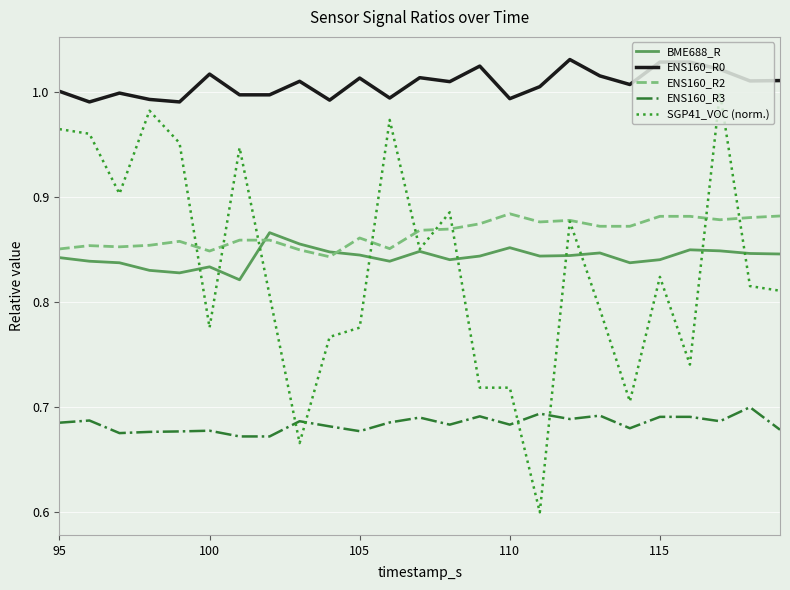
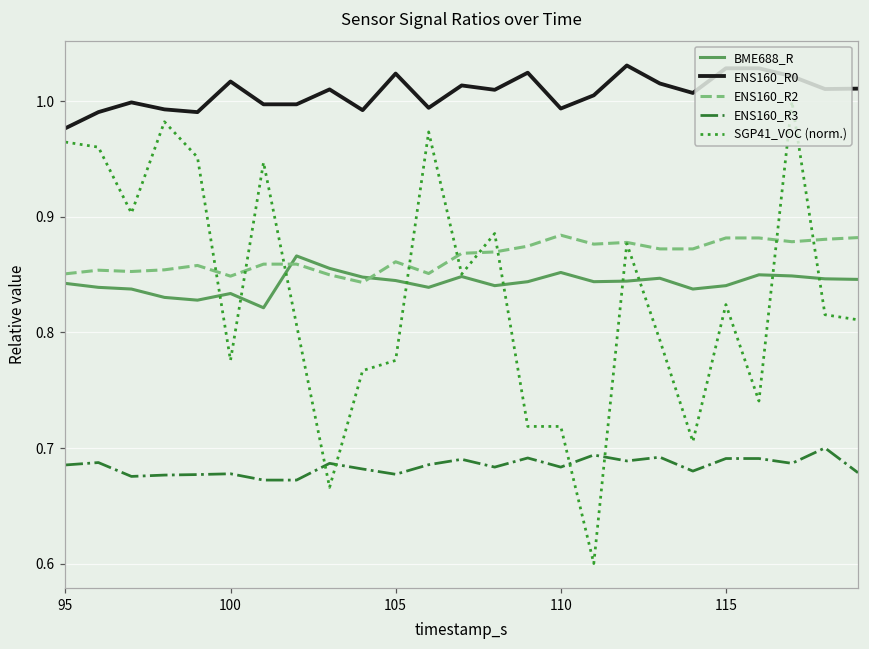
  {
    "ENS160_R0": {
-     "95": 1.001,
+     "95": 0.977,
      "100": 1.017,
-     "105": 1.013,
+     "105": 1.024,
      "110": 0.994
    }
  }
